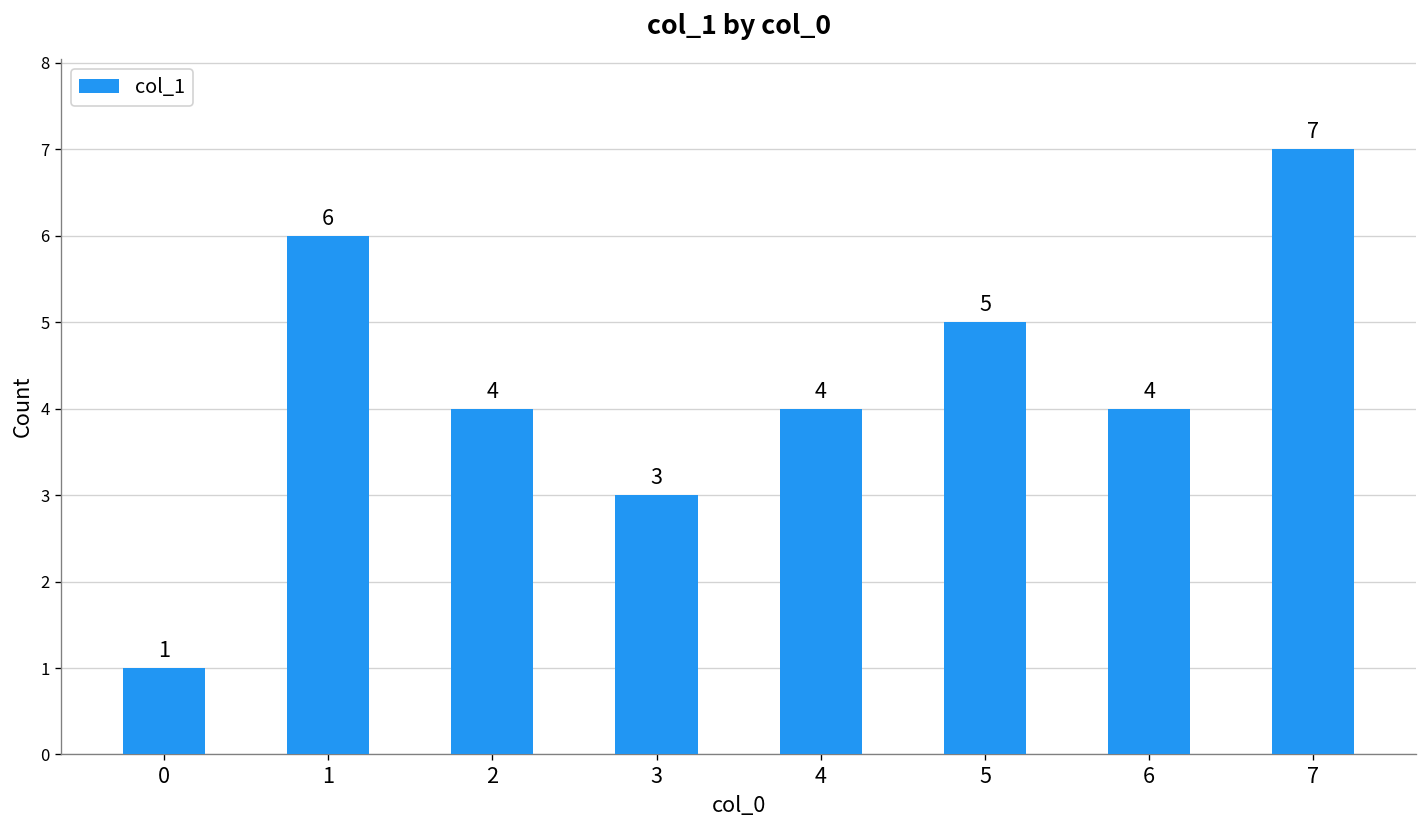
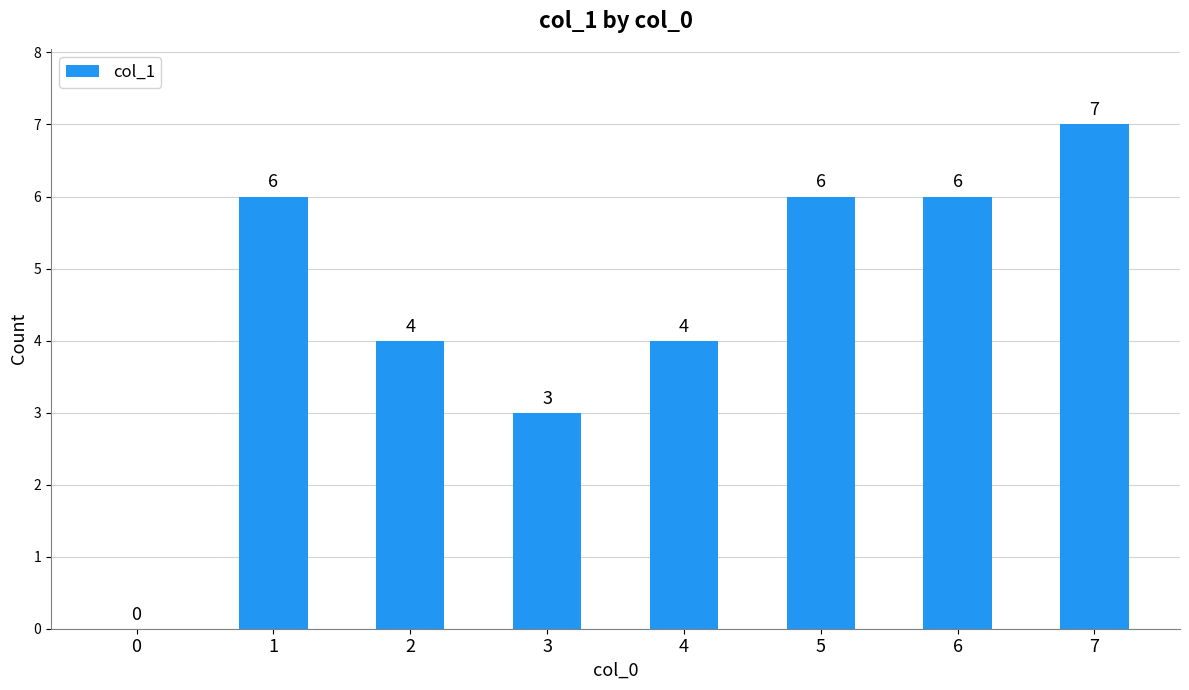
  {
-   "0": 1,
+   "0": 0,
    "1": 6,
    "2": 4,
    "3": 3,
    "4": 4,
-   "5": 5,
-   "6": 4,
+   "5": 6,
+   "6": 6,
    "7": 7
  }
